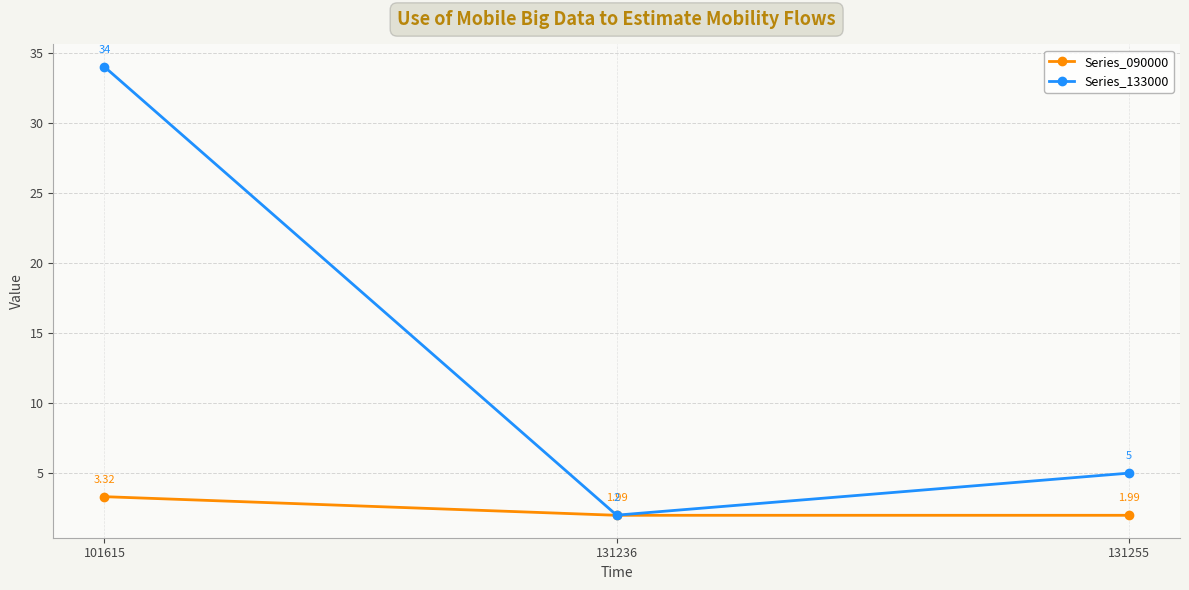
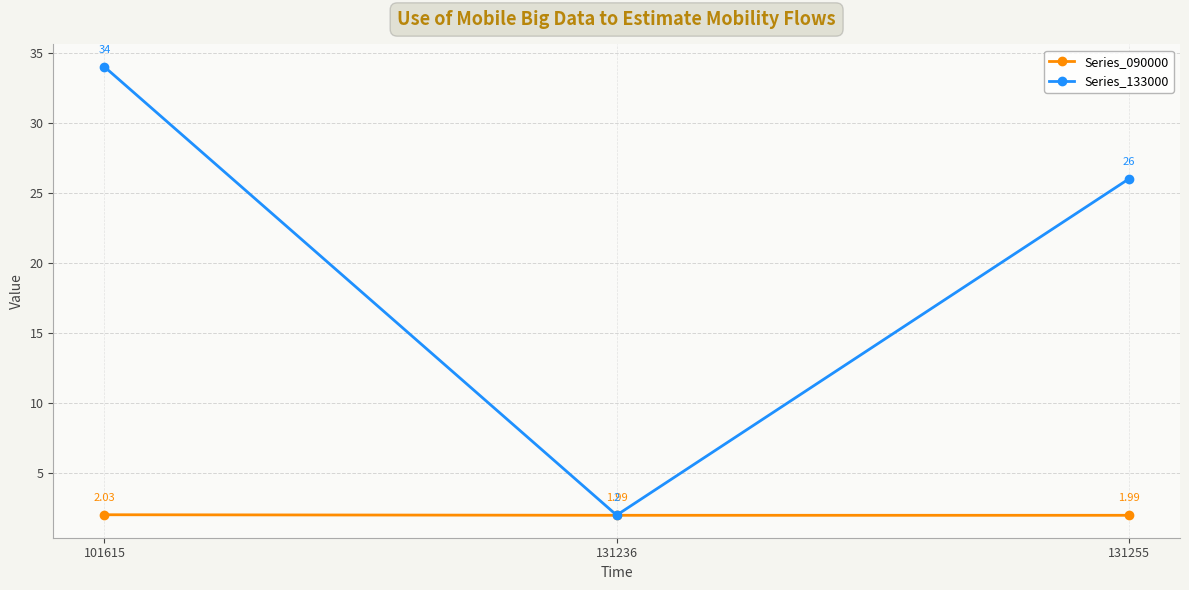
  {
    "Series_090000": {
-     "101615": 3.32,
+     "101615": 2.03,
      "131255": 1.99
    },
    "Series_133000": {
      "101615": 34,
-     "131255": 5
+     "131255": 26
    }
  }
